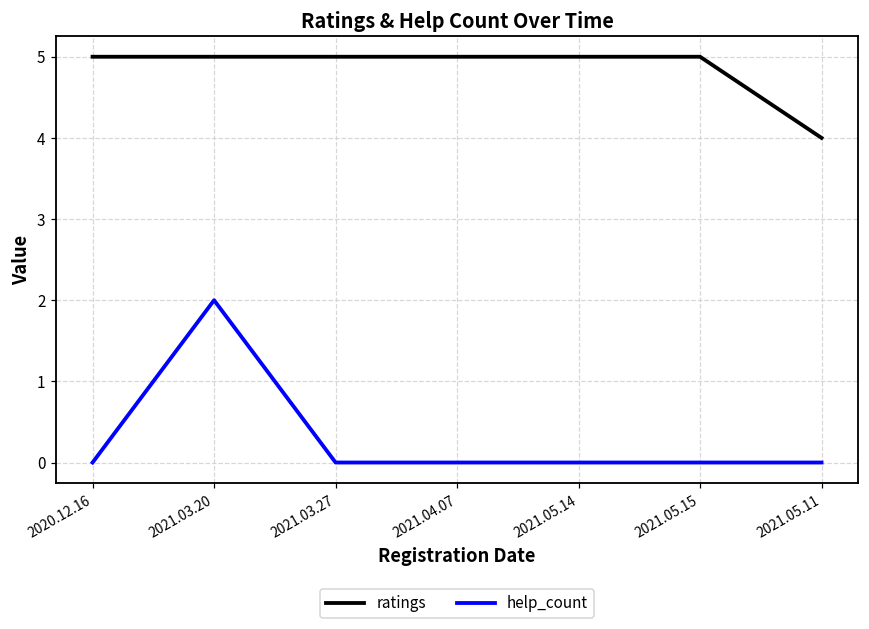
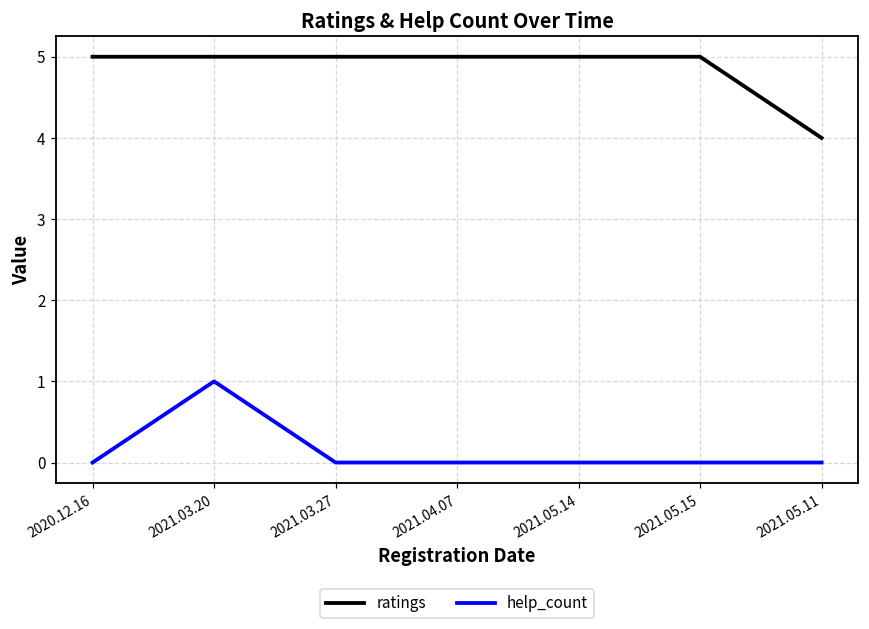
  {
    "ratings": {
      "2020.12.16": 5,
      "2021.03.20": 5,
      "2021.03.27": 5,
      "2021.04.07": 5,
      "2021.05.14": 5,
      "2021.05.15": 5,
      "2021.05.11": 4
    },
    "help_count": {
      "2020.12.16": 0,
-     "2021.03.20": 2,
+     "2021.03.20": 1,
      "2021.03.27": 0,
      "2021.04.07": 0,
      "2021.05.14": 0,
      "2021.05.15": 0,
      "2021.05.11": 0
    }
  }
